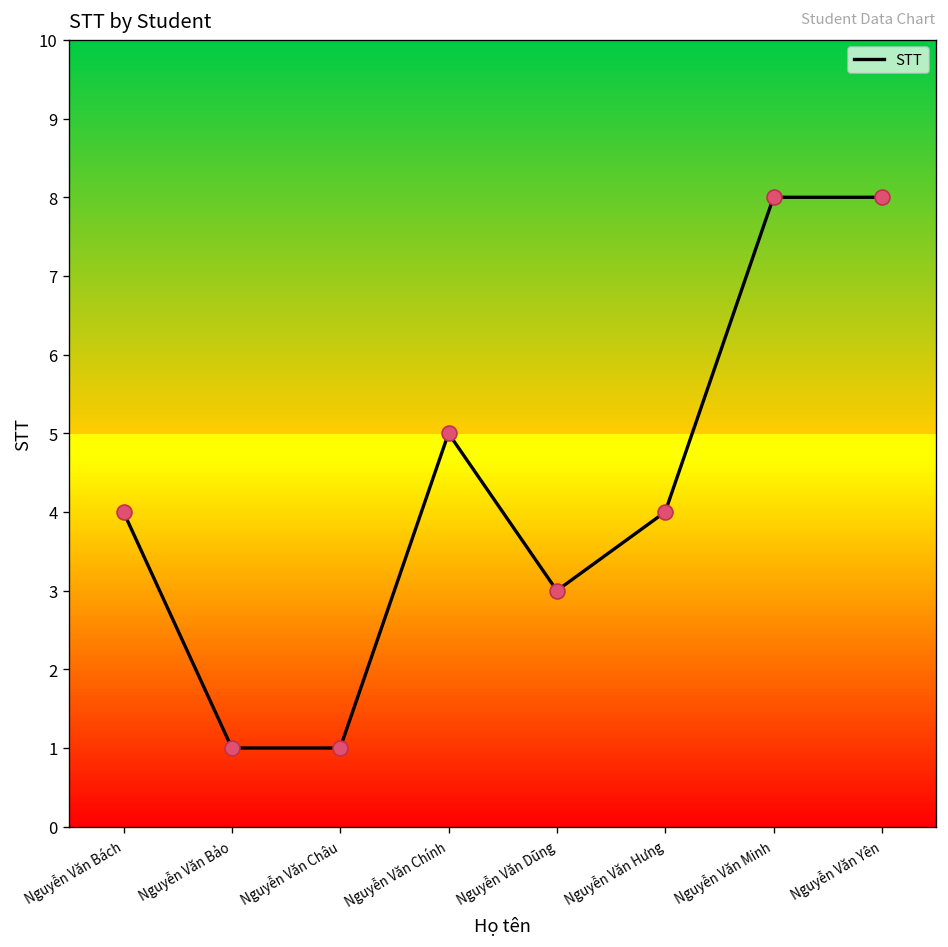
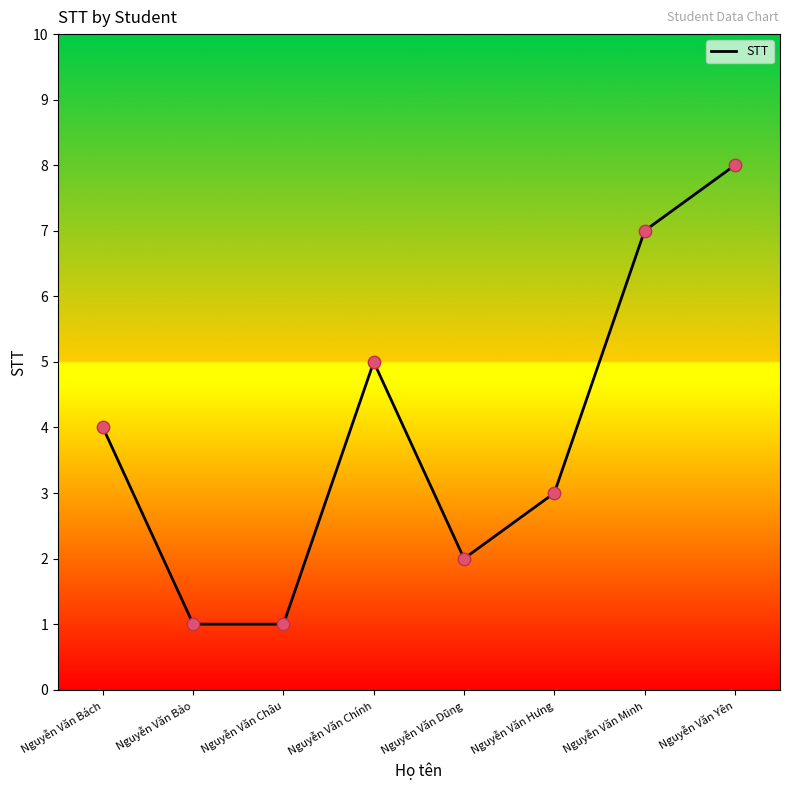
  {
    "Nguyễn Văn Bách": 4,
    "Nguyễn Văn Bảo": 1,
    "Nguyễn Văn Châu": 1,
    "Nguyễn Văn Chính": 5,
-   "Nguyễn Văn Dũng": 3,
-   "Nguyễn Văn Hưng": 4,
-   "Nguyễn Văn Minh": 8,
+   "Nguyễn Văn Dũng": 2,
+   "Nguyễn Văn Hưng": 3,
+   "Nguyễn Văn Minh": 7,
    "Nguyễn Văn Yên": 8
  }
